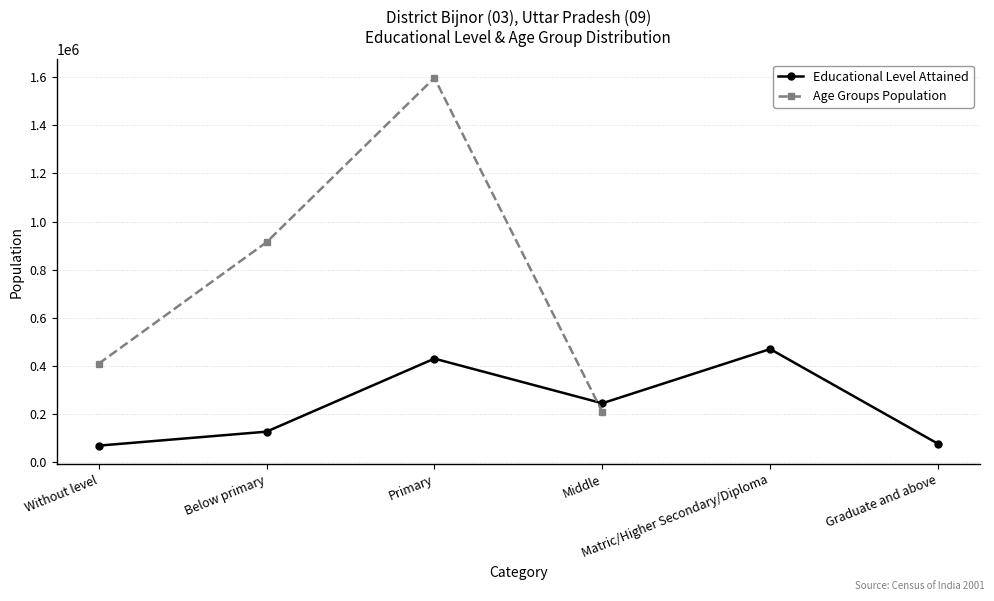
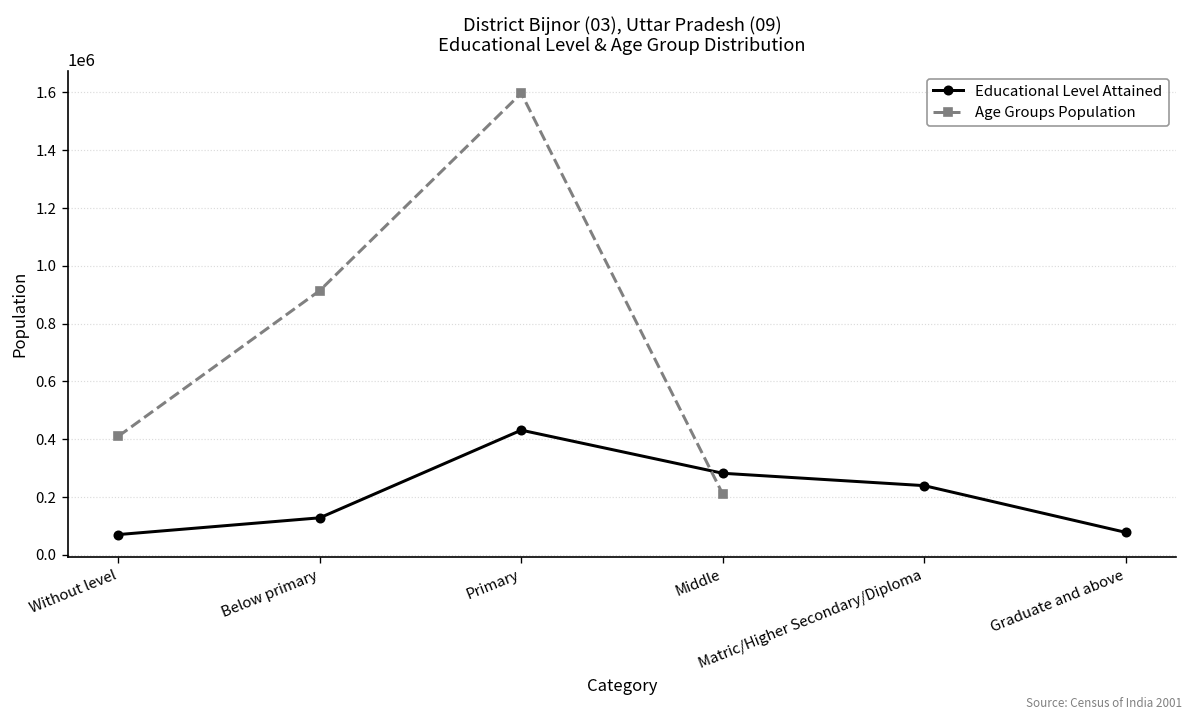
  {
    "Educational Level Attained": {
      "Without level": 70000,
      "Below primary": 130000,
      "Primary": 430000,
-     "Middle": 250000,
-     "Matric/Higher Secondary/Diploma": 470000,
+     "Middle": 280000,
+     "Matric/Higher Secondary/Diploma": 240000,
      "Graduate and above": 80000
    },
    "Age Groups Population": {
      "Without level": 410000,
      "Below primary": 910000,
      "Primary": 1600000,
      "Middle": 210000
    }
  }
